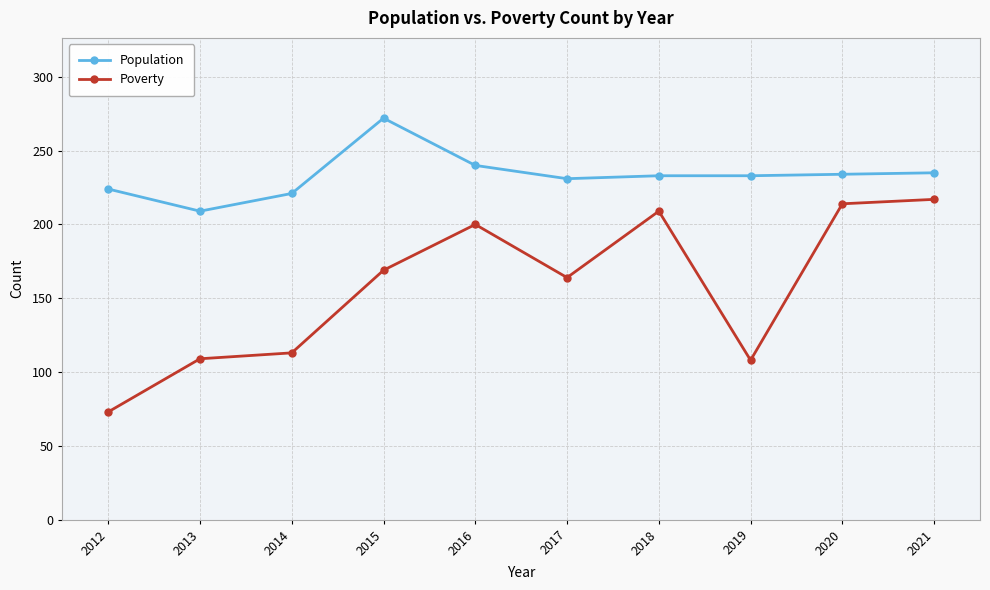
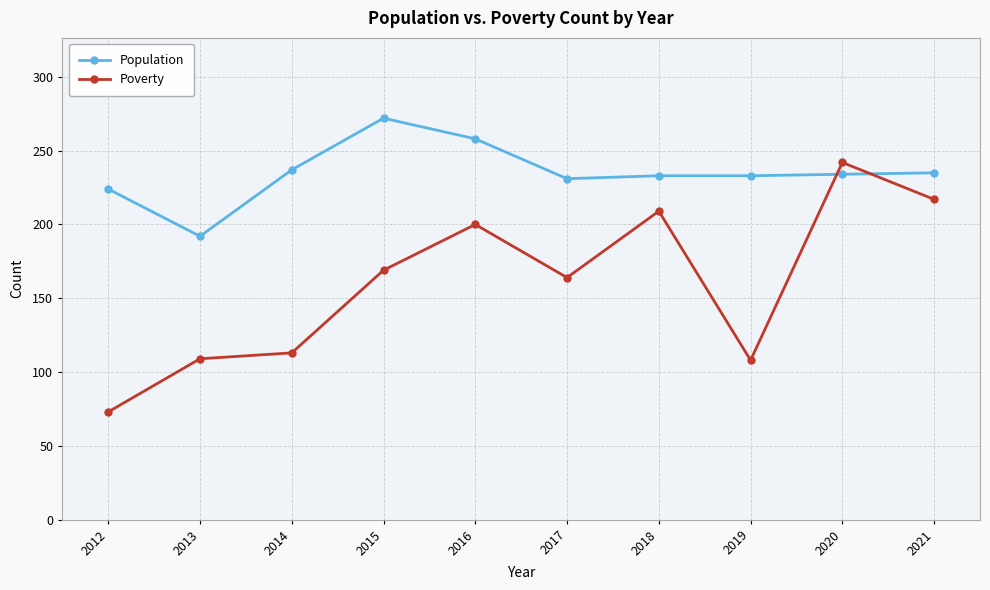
  {
    "Population": {
      "2012": 224,
-     "2013": 209,
-     "2014": 221,
+     "2013": 192,
+     "2014": 237,
      "2015": 272,
-     "2016": 240,
+     "2016": 258,
      "2017": 231,
      "2018": 233,
      "2019": 233,
      "2020": 234,
      "2021": 235
    },
    "Poverty": {
      "2012": 73,
      "2013": 109,
      "2014": 113,
      "2015": 169,
      "2016": 200,
      "2017": 164,
      "2018": 209,
      "2019": 108,
-     "2020": 214,
+     "2020": 242,
      "2021": 217
    }
  }
